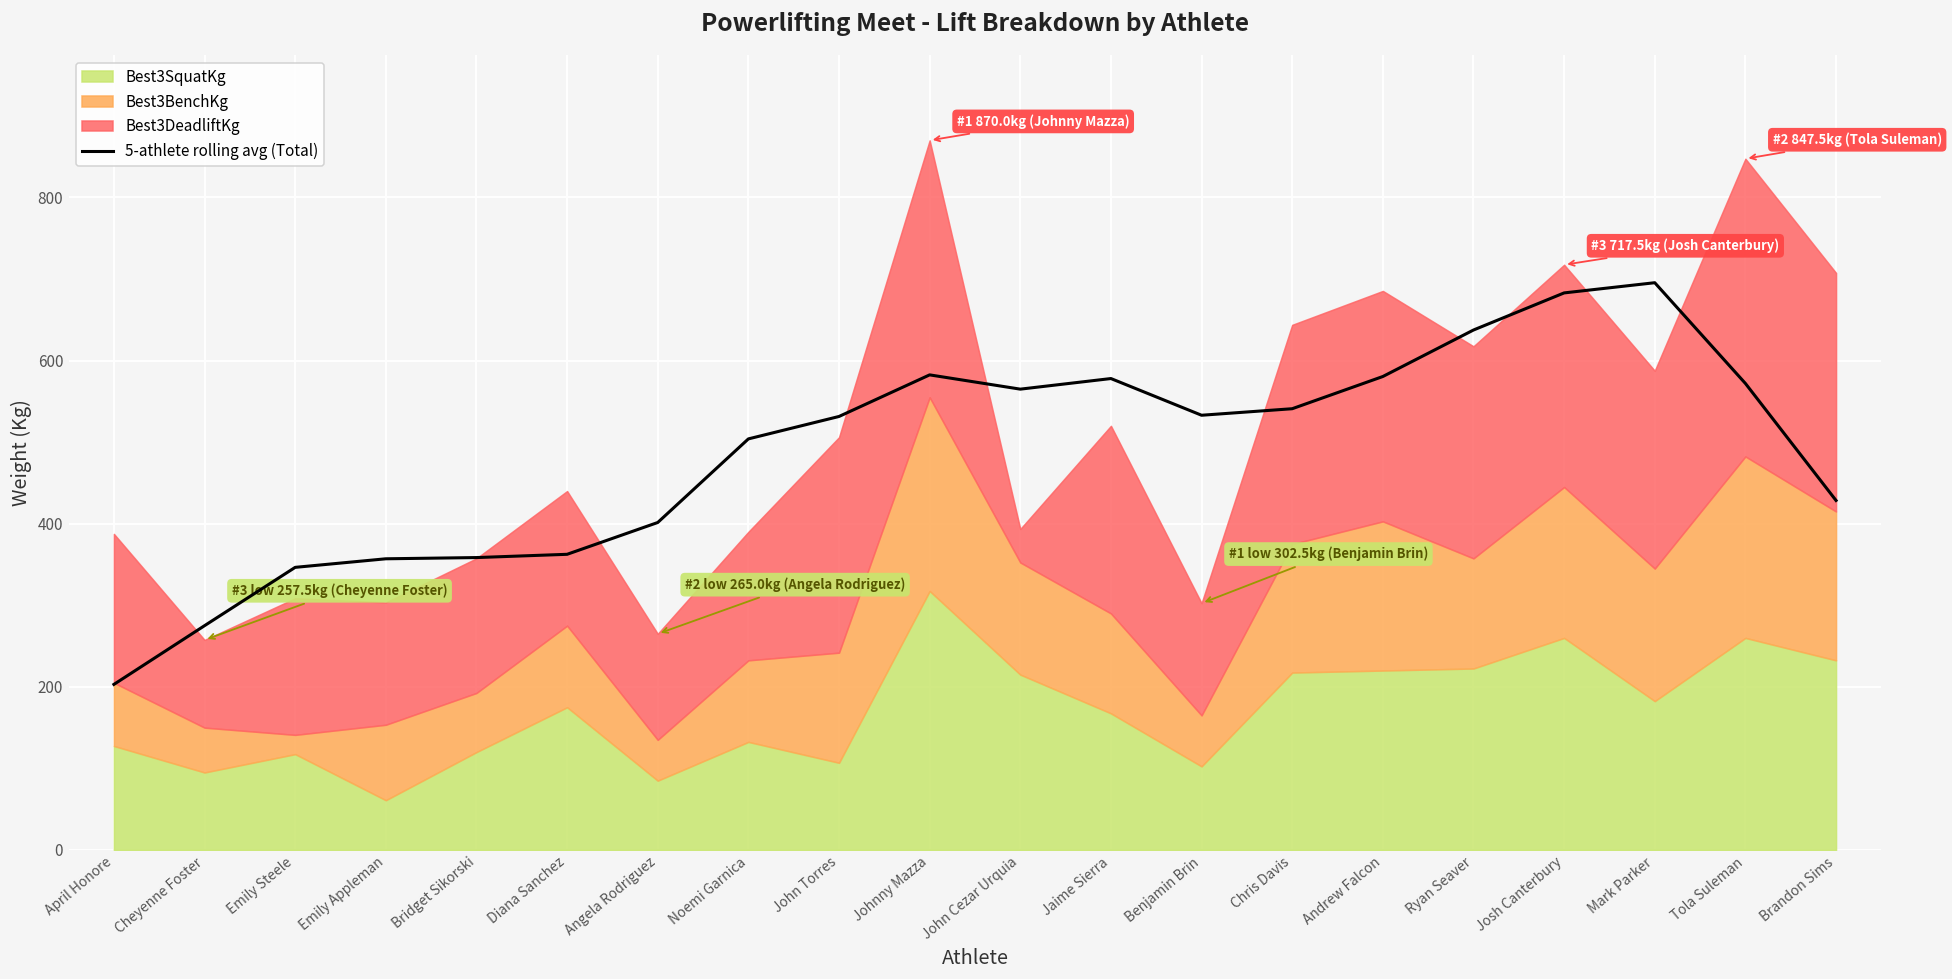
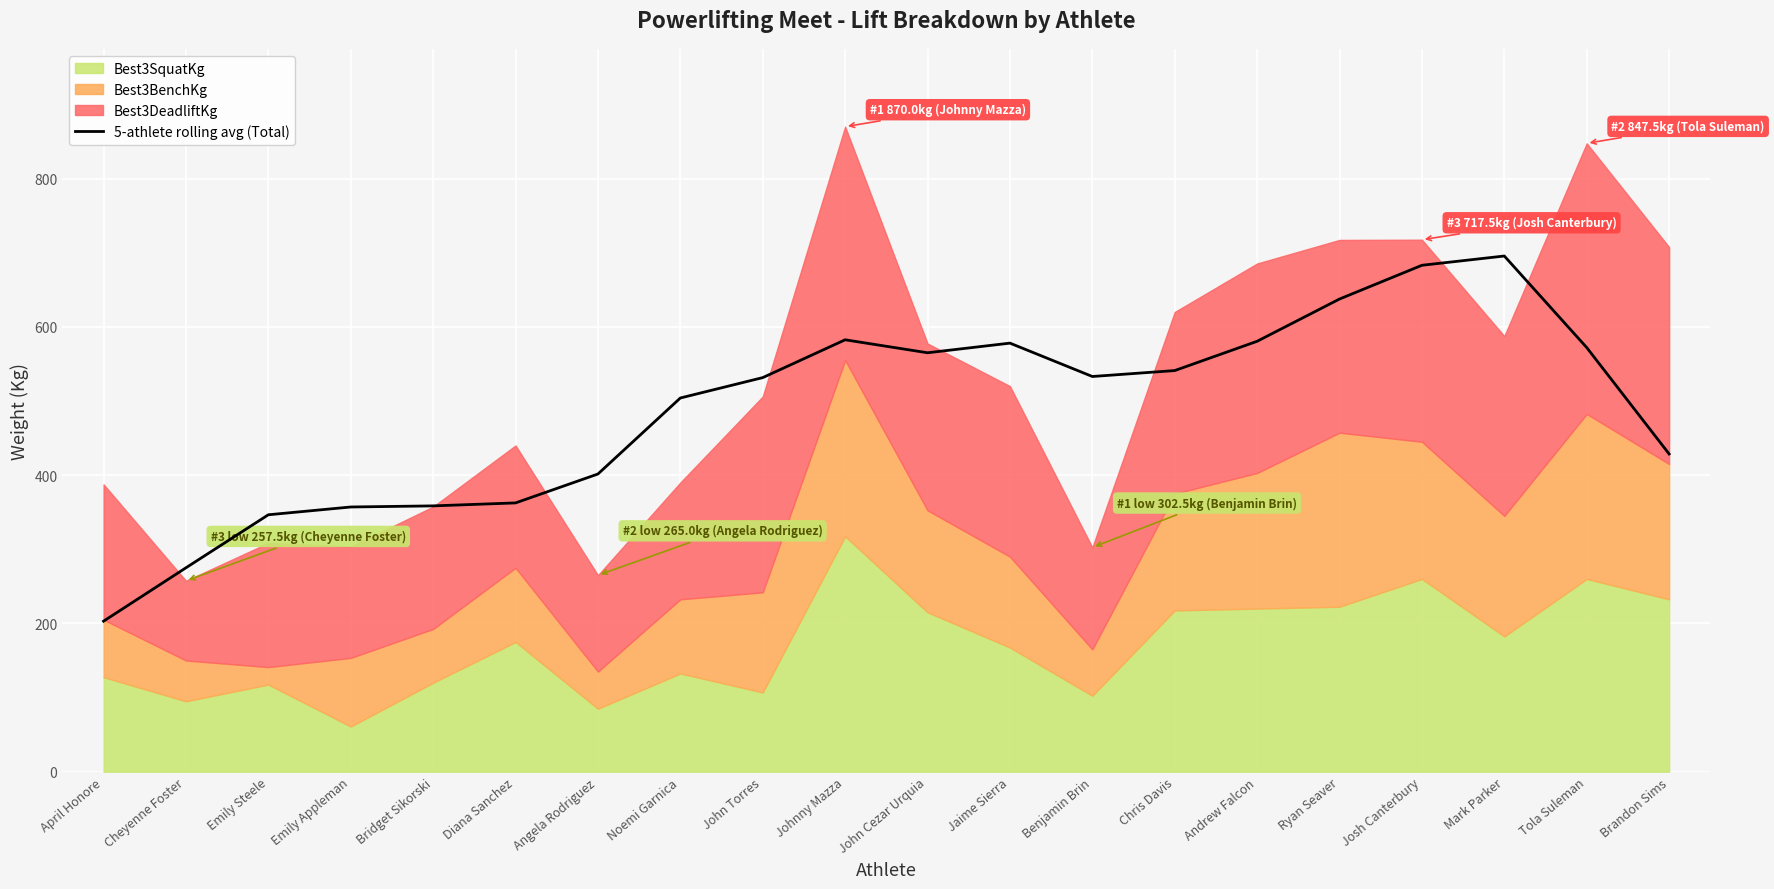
  {
    "Best3SquatKg": {
      "April Honore": 130,
      "Cheyenne Foster": 100,
      "Emily Steele": 120,
      "Emily Appleman": 60,
      "Bridget Sikorski": 120,
      "Diana Sanchez": 180,
      "Angela Rodriguez": 90,
      "Noemi Garnica": 130,
      "John Torres": 110,
      "Johnny Mazza": 320,
      "John Cezar Urquia": 220,
      "Jaime Sierra": 170,
      "Benjamin Brin": 100,
      "Chris Davis": 220,
      "Andrew Falcon": 220,
      "Ryan Seaver": 220,
      "Josh Canterbury": 260,
      "Mark Parker": 180,
      "Tola Suleman": 260,
      "Brandon Sims": 230
    },
    "5-athlete rolling avg (Total)": {
      "Cheyenne Foster": 280,
      "Emily Steele": 350,
      "Emily Appleman": 360,
      "Diana Sanchez": 360,
      "Angela Rodriguez": 400,
      "Noemi Garnica": 500,
      "John Torres": 530,
      "Johnny Mazza": 580,
      "John Cezar Urquia": 570,
      "Jaime Sierra": 580,
      "Benjamin Brin": 530,
      "Chris Davis": 540,
      "Andrew Falcon": 580,
      "Ryan Seaver": 640,
      "Josh Canterbury": 680,
      "Mark Parker": 700,
      "Tola Suleman": 570,
      "Brandon Sims": 430
    },
    "Best3BenchKg": {
      "Cheyenne Foster": 60,
      "Emily Steele": 20,
      "Emily Appleman": 90,
      "Bridget Sikorski": 70,
      "Diana Sanchez": 100,
      "Angela Rodriguez": 50,
      "Noemi Garnica": 100,
      "John Torres": 140,
      "Johnny Mazza": 240,
      "John Cezar Urquia": 140,
      "Jaime Sierra": 120,
      "Benjamin Brin": 60,
      "Andrew Falcon": 180,
-     "Ryan Seaver": 140,
+     "Ryan Seaver": 230,
      "Josh Canterbury": 190,
      "Mark Parker": 160,
      "Tola Suleman": 220,
      "Brandon Sims": 180
    },
    "Best3DeadliftKg": {
      "April Honore": 180,
      "Cheyenne Foster": 110,
      "Diana Sanchez": 170,
      "Noemi Garnica": 160,
      "John Torres": 260,
-     "John Cezar Urquia": 40,
+     "John Cezar Urquia": 230,
      "Jaime Sierra": 230,
      "Benjamin Brin": 140,
-     "Chris Davis": 270,
+     "Chris Davis": 250,
      "Andrew Falcon": 280,
      "Ryan Seaver": 260,
      "Mark Parker": 240,
      "Brandon Sims": 290
    }
  }
